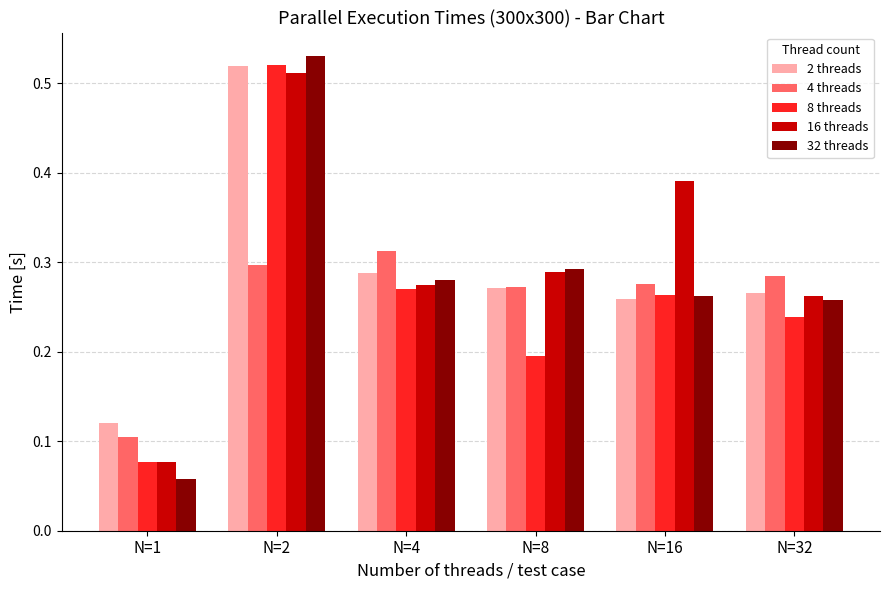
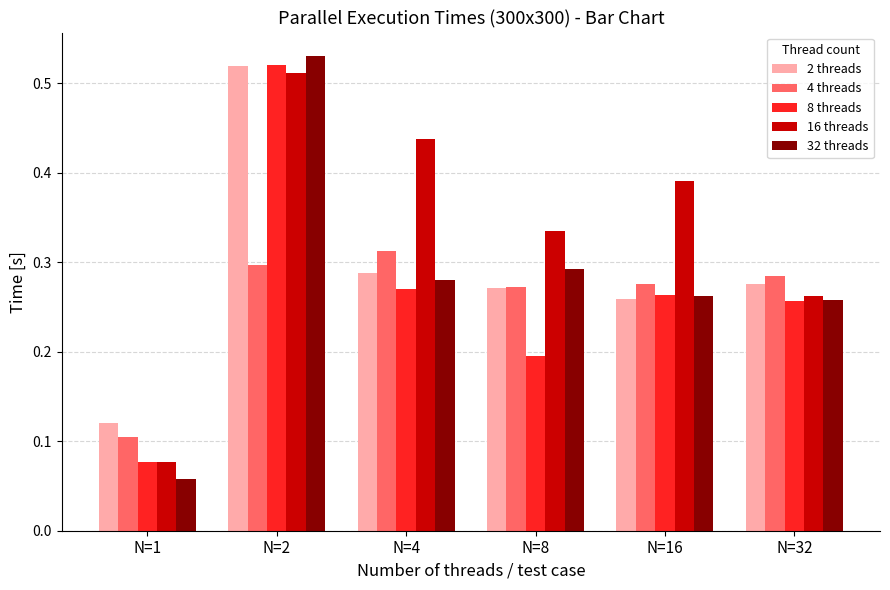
  {
    "2 threads": {
      "N=1": 0.12,
      "N=2": 0.52,
      "N=4": 0.29,
      "N=8": 0.27,
      "N=16": 0.26,
-     "N=32": 0.27
+     "N=32": 0.28
    },
    "4 threads": {
      "N=1": 0.10,
      "N=2": 0.30,
      "N=4": 0.31,
      "N=8": 0.27,
      "N=16": 0.28,
      "N=32": 0.28
    },
    "8 threads": {
      "N=1": 0.08,
      "N=2": 0.52,
      "N=4": 0.27,
      "N=8": 0.19,
      "N=16": 0.26,
-     "N=32": 0.24
+     "N=32": 0.26
    },
    "16 threads": {
      "N=1": 0.08,
      "N=2": 0.51,
-     "N=4": 0.27,
-     "N=8": 0.29,
+     "N=4": 0.44,
+     "N=8": 0.33,
      "N=16": 0.39,
      "N=32": 0.26
    },
    "32 threads": {
      "N=1": 0.06,
      "N=2": 0.53,
      "N=4": 0.28,
      "N=8": 0.29,
      "N=16": 0.26,
      "N=32": 0.26
    }
  }
